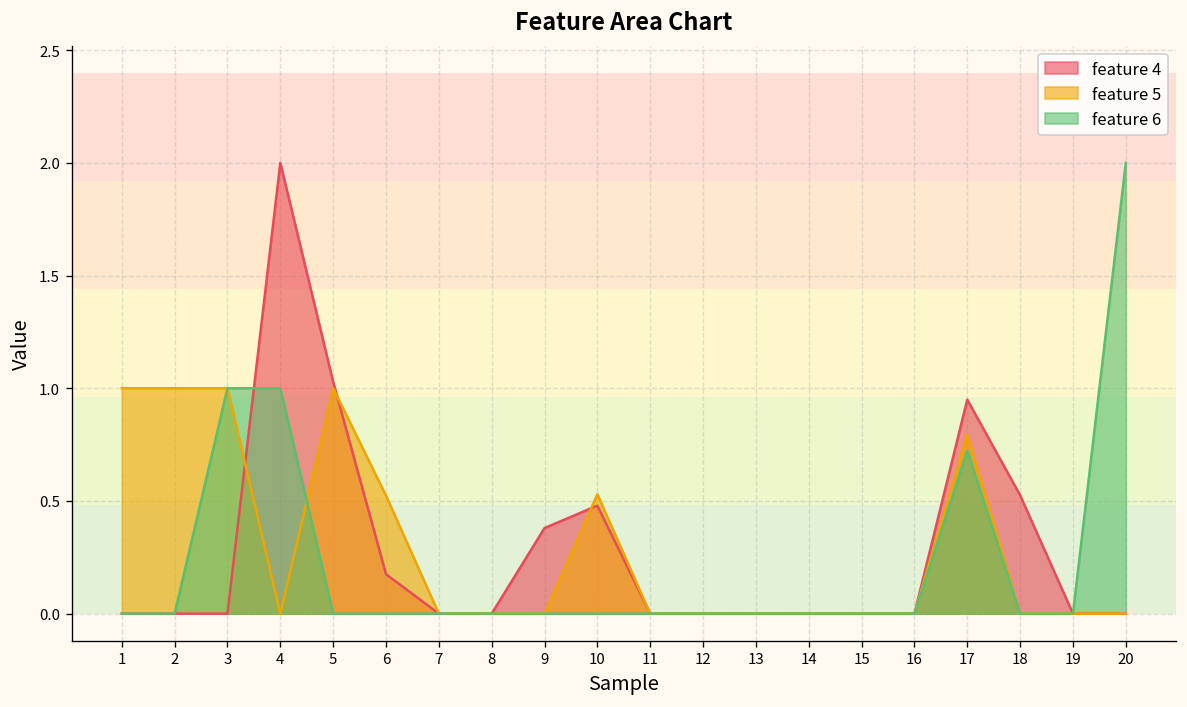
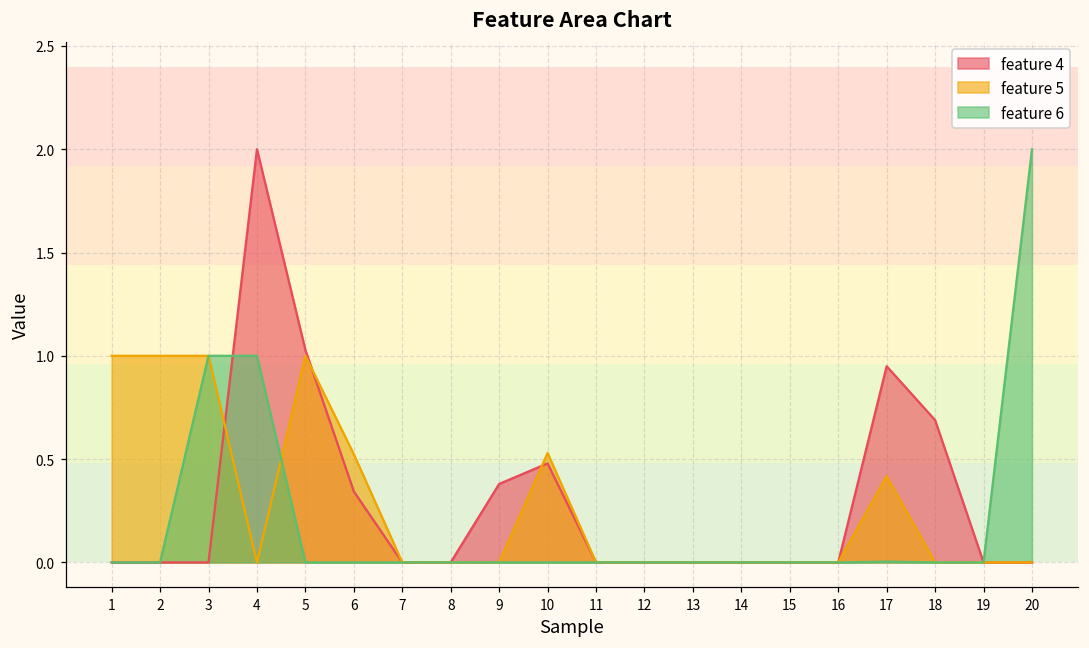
  {
    "feature 4": {
      "3": 0.00,
      "4": 2.00,
      "5": 1.03,
-     "6": 0.17,
+     "6": 0.34,
      "9": 0.38,
      "10": 0.48,
      "17": 0.95,
-     "18": 0.53
+     "18": 0.69
    },
    "feature 5": {
      "1": 1.00,
      "2": 1.00,
      "4": 0.00,
      "5": 1.00,
      "6": 0.52,
      "10": 0.53,
-     "17": 0.80
+     "17": 0.42
    },
    "feature 6": {
      "4": 1.00,
      "5": 0.00,
      "6": 0.00,
      "10": 0.00,
-     "17": 0.72,
+     "17": 0.00,
      "20": 2.00
    }
  }
